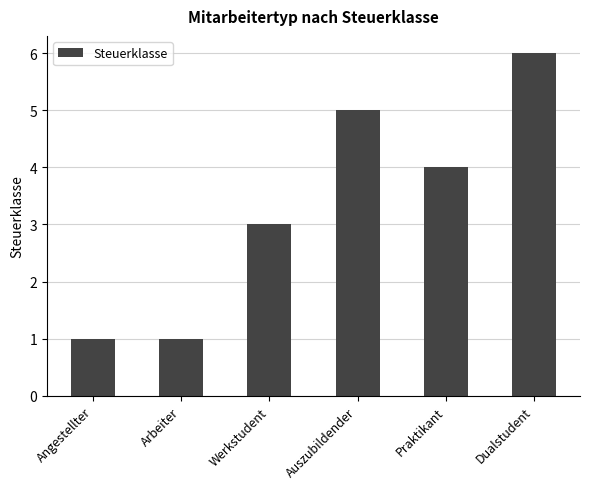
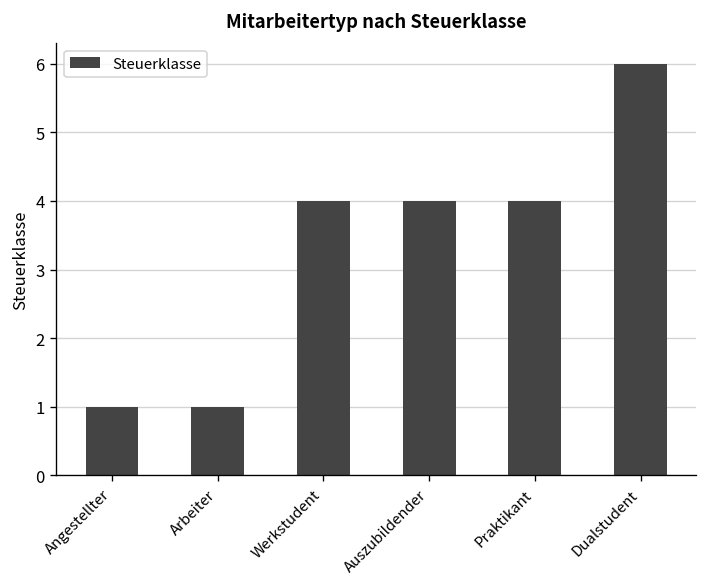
  {
    "Angestellter": 1,
    "Arbeiter": 1,
-   "Werkstudent": 3,
-   "Auszubildender": 5,
+   "Werkstudent": 4,
+   "Auszubildender": 4,
    "Praktikant": 4,
    "Dualstudent": 6
  }
